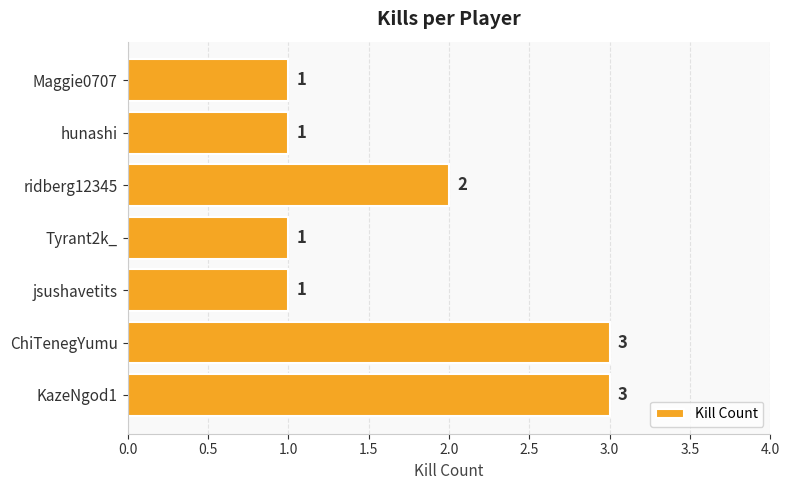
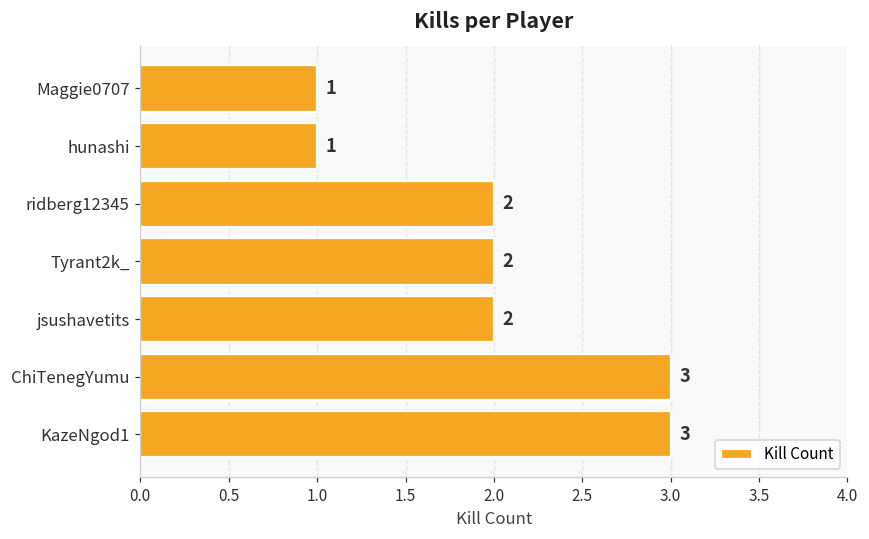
  {
    "Maggie0707": 1,
    "hunashi": 1,
    "ridberg12345": 2,
-   "Tyrant2k_": 1,
-   "jsushavetits": 1,
+   "Tyrant2k_": 2,
+   "jsushavetits": 2,
    "ChiTenegYumu": 3,
    "KazeNgod1": 3
  }
